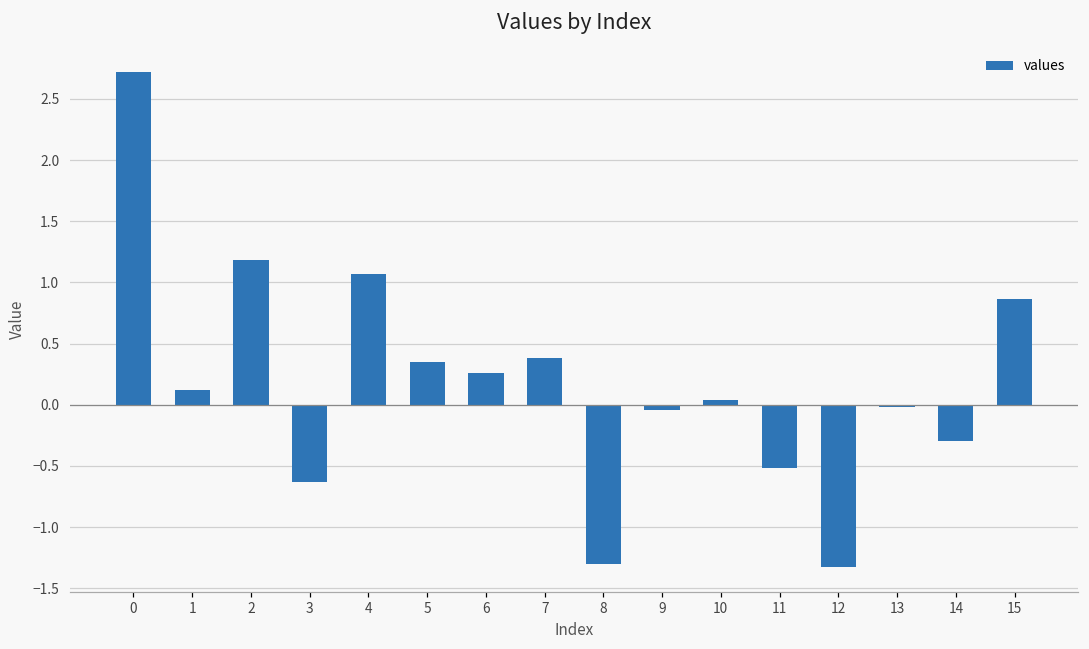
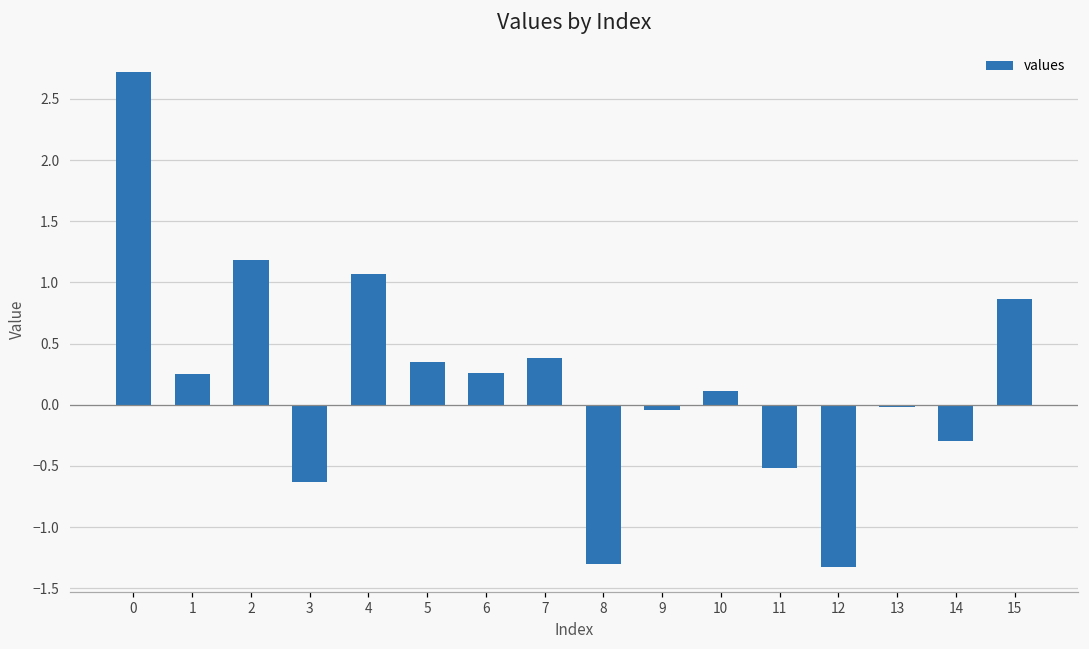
  {
    "0": 2.72,
-   "1": 0.12,
+   "1": 0.25,
    "2": 1.18,
    "3": -0.63,
    "4": 1.07,
    "5": 0.35,
    "6": 0.26,
    "7": 0.39,
    "8": -1.31,
    "9": -0.04,
-   "10": 0.04,
+   "10": 0.11,
    "11": -0.52,
    "12": -1.33,
    "14": -0.30,
    "15": 0.86
  }
